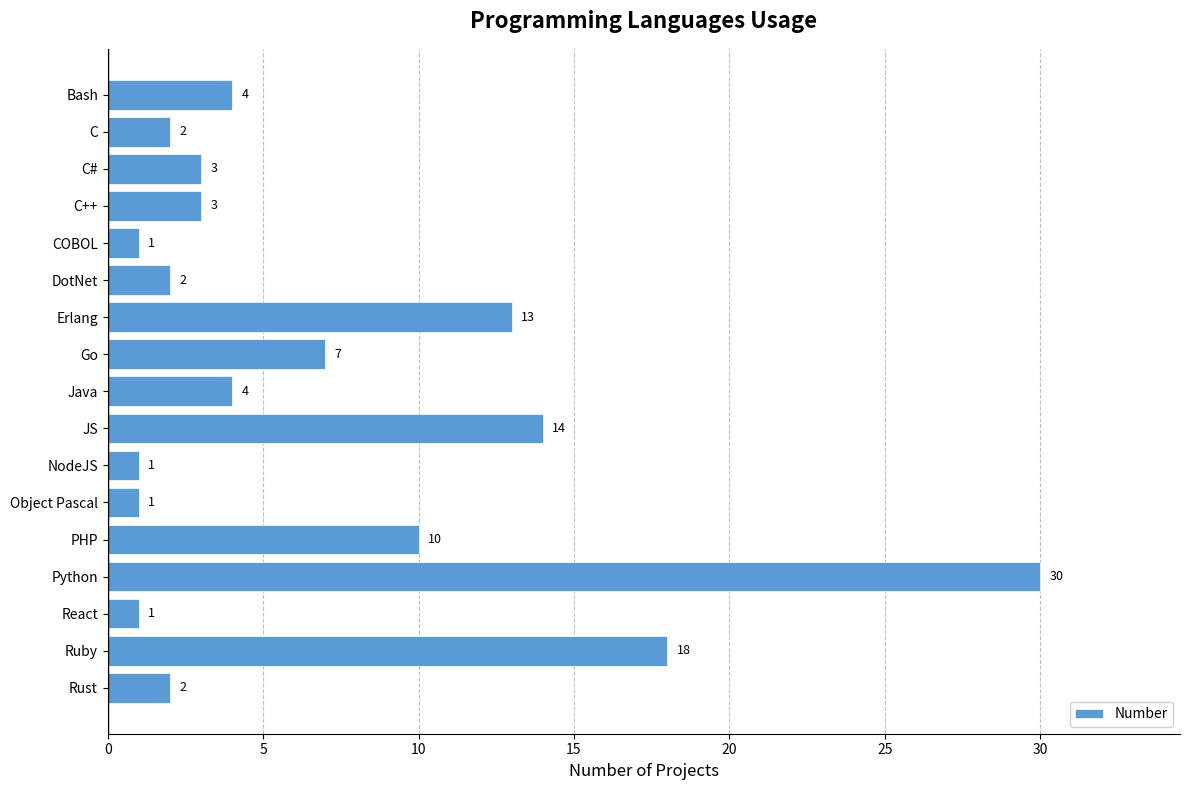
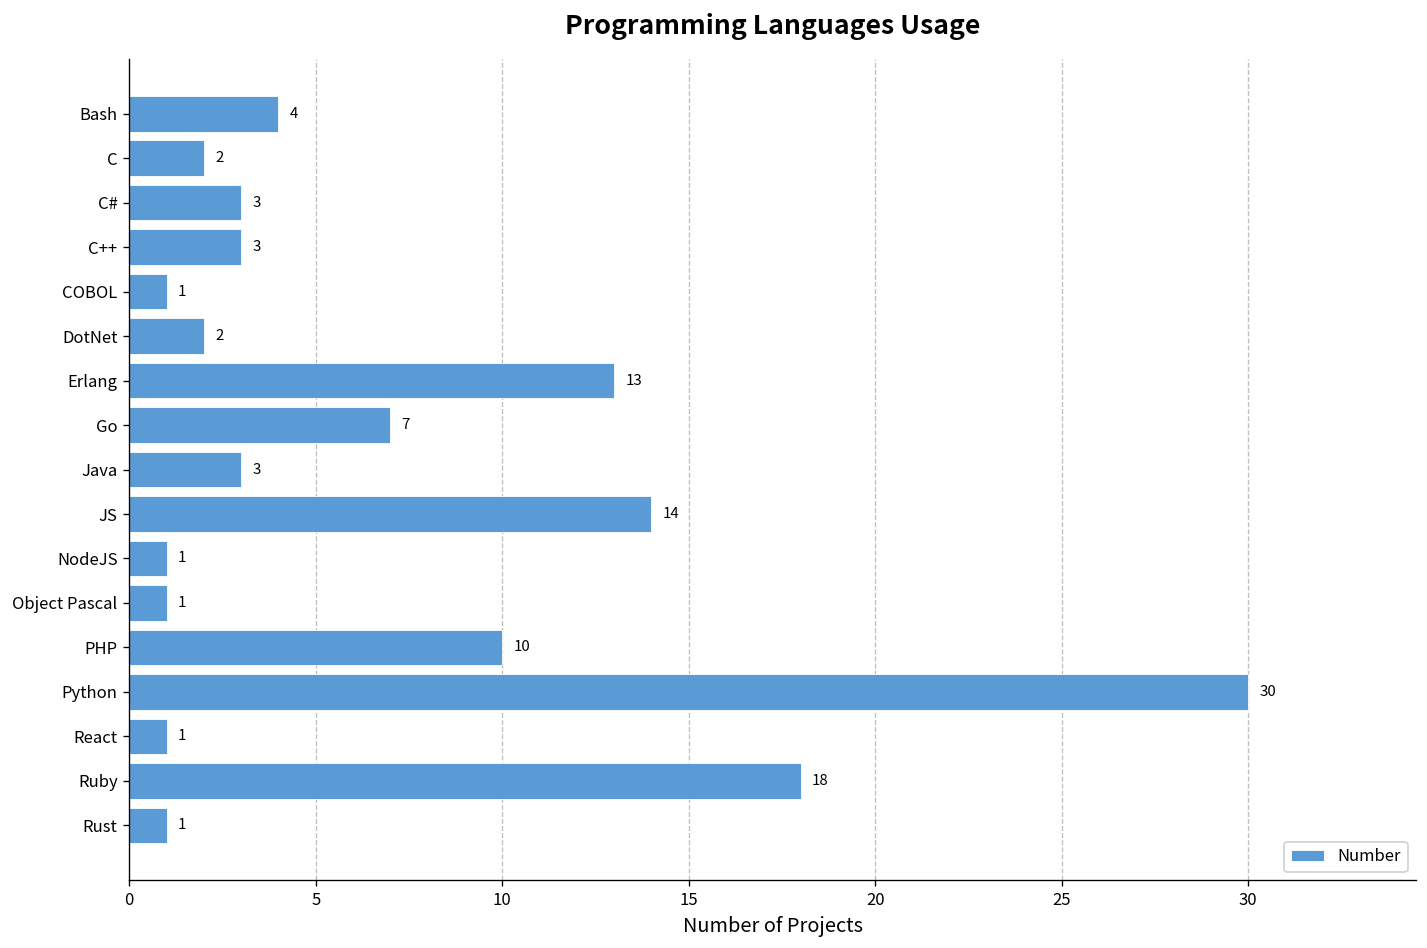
  {
    "Bash": 4,
    "C": 2,
    "C#": 3,
    "C++": 3,
    "COBOL": 1,
    "DotNet": 2,
    "Erlang": 13,
    "Go": 7,
-   "Java": 4,
+   "Java": 3,
    "JS": 14,
    "NodeJS": 1,
    "Object Pascal": 1,
    "PHP": 10,
    "Python": 30,
    "React": 1,
    "Ruby": 18,
-   "Rust": 2
+   "Rust": 1
  }
